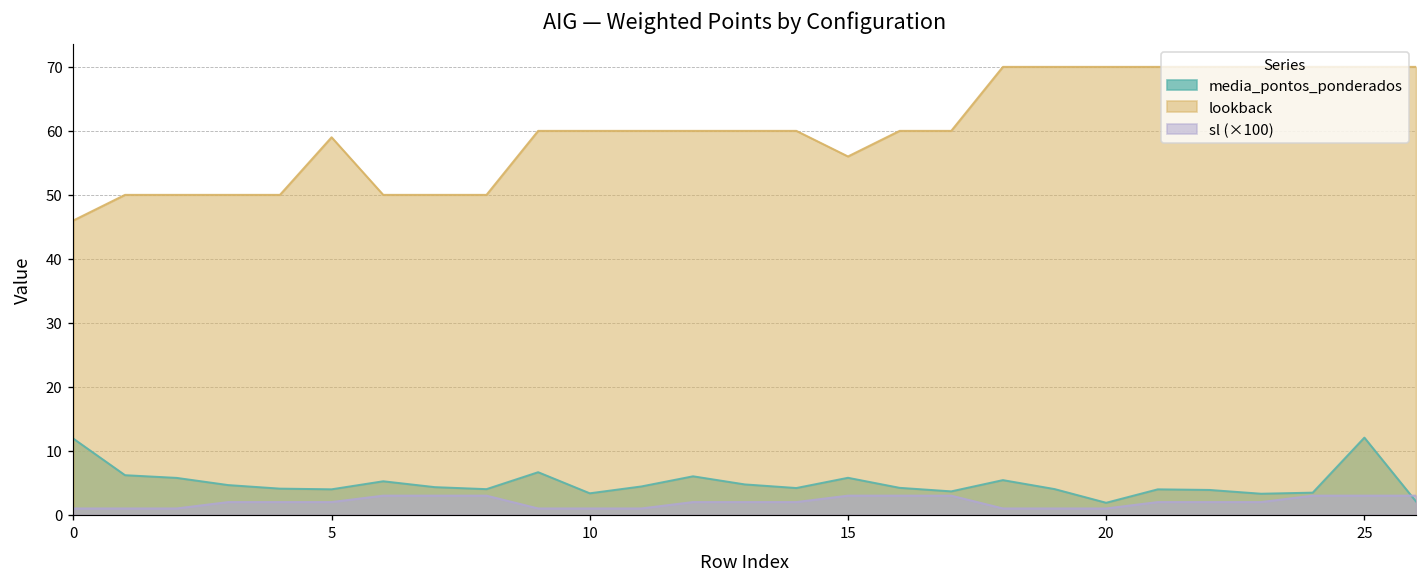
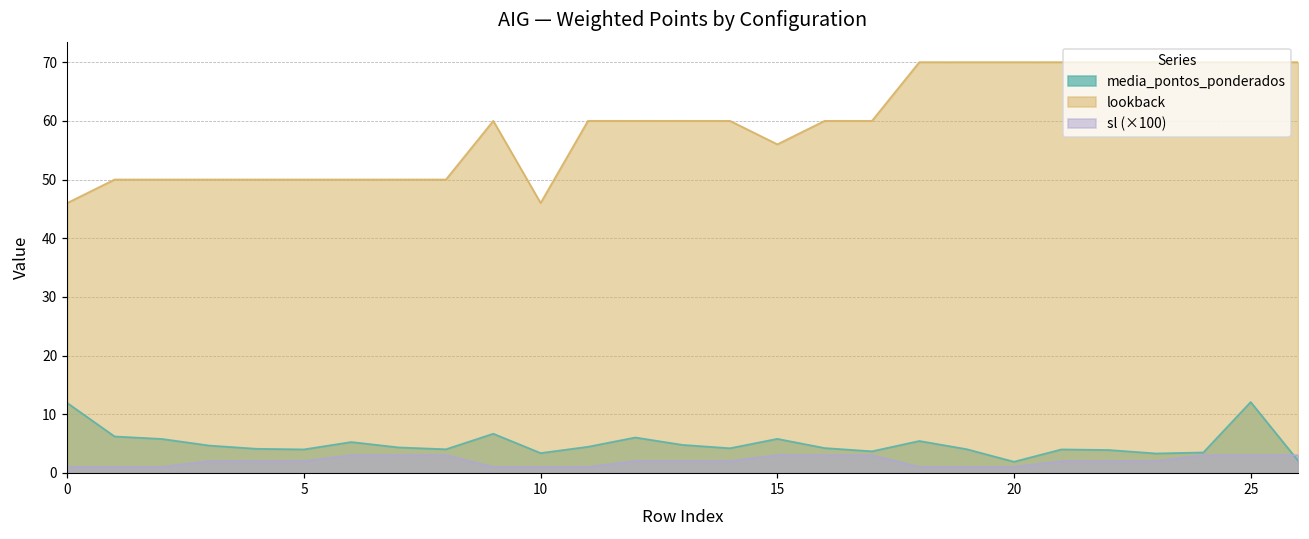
  {
    "media_pontos_ponderados": {
      "0": 12,
      "5": 4,
      "10": 3,
      "15": 6,
      "20": 2,
      "25": 12
    },
    "lookback": {
      "0": 46,
-     "5": 59,
-     "10": 60,
+     "5": 50,
+     "10": 46,
      "15": 56,
      "20": 70
    },
    "sl (×100)": {
      "0": 1,
      "5": 2,
      "10": 1,
      "15": 3,
      "20": 1,
      "25": 3
    }
  }
